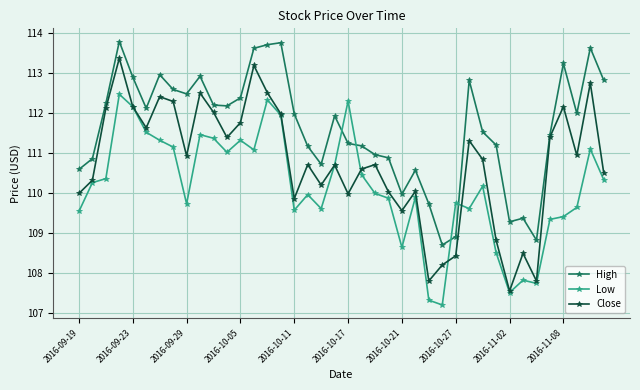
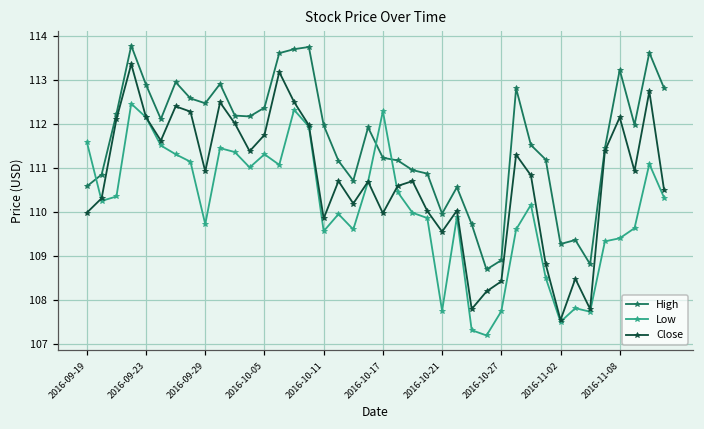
  {
    "Low": {
-     "2016-09-19": 109.5,
+     "2016-09-19": 111.6,
      "2016-09-29": 109.7,
      "2016-10-05": 111.3,
      "2016-10-11": 109.6,
      "2016-10-17": 112.3,
-     "2016-10-21": 108.6,
-     "2016-10-27": 109.7,
+     "2016-10-21": 107.8,
+     "2016-10-27": 107.7,
      "2016-11-08": 109.4
    }
  }
